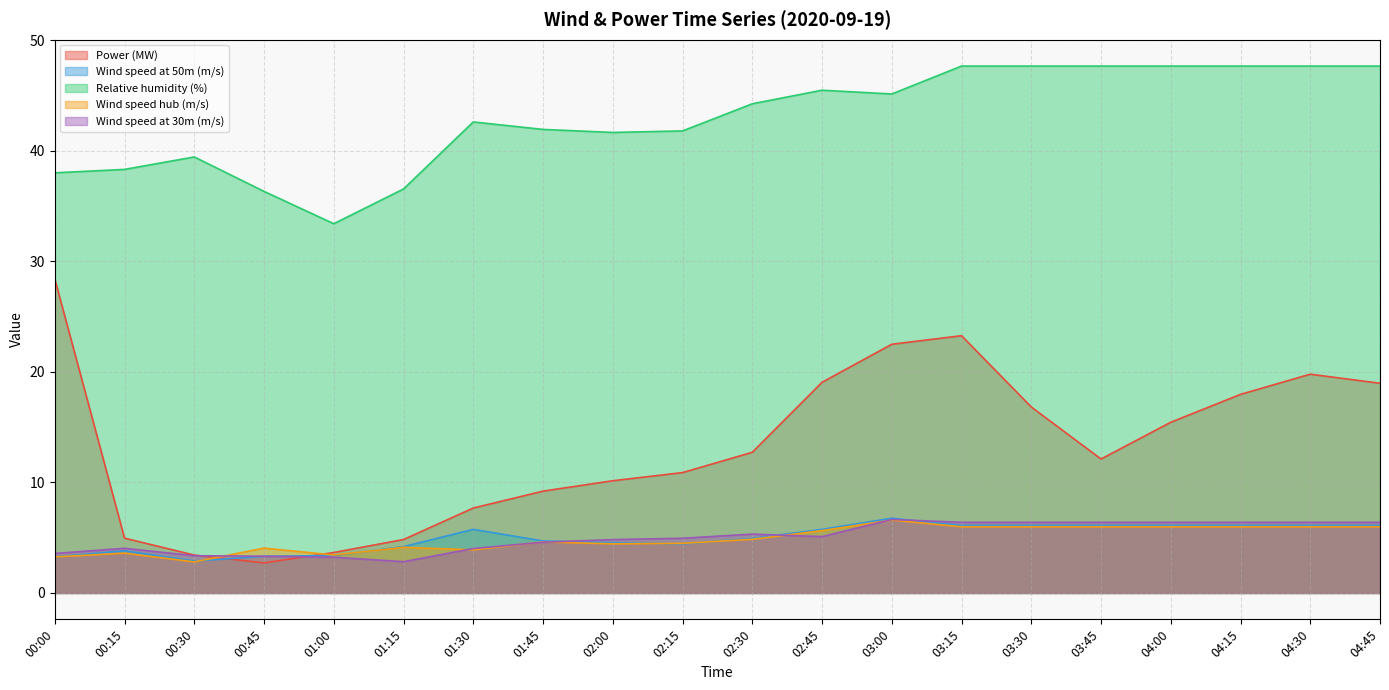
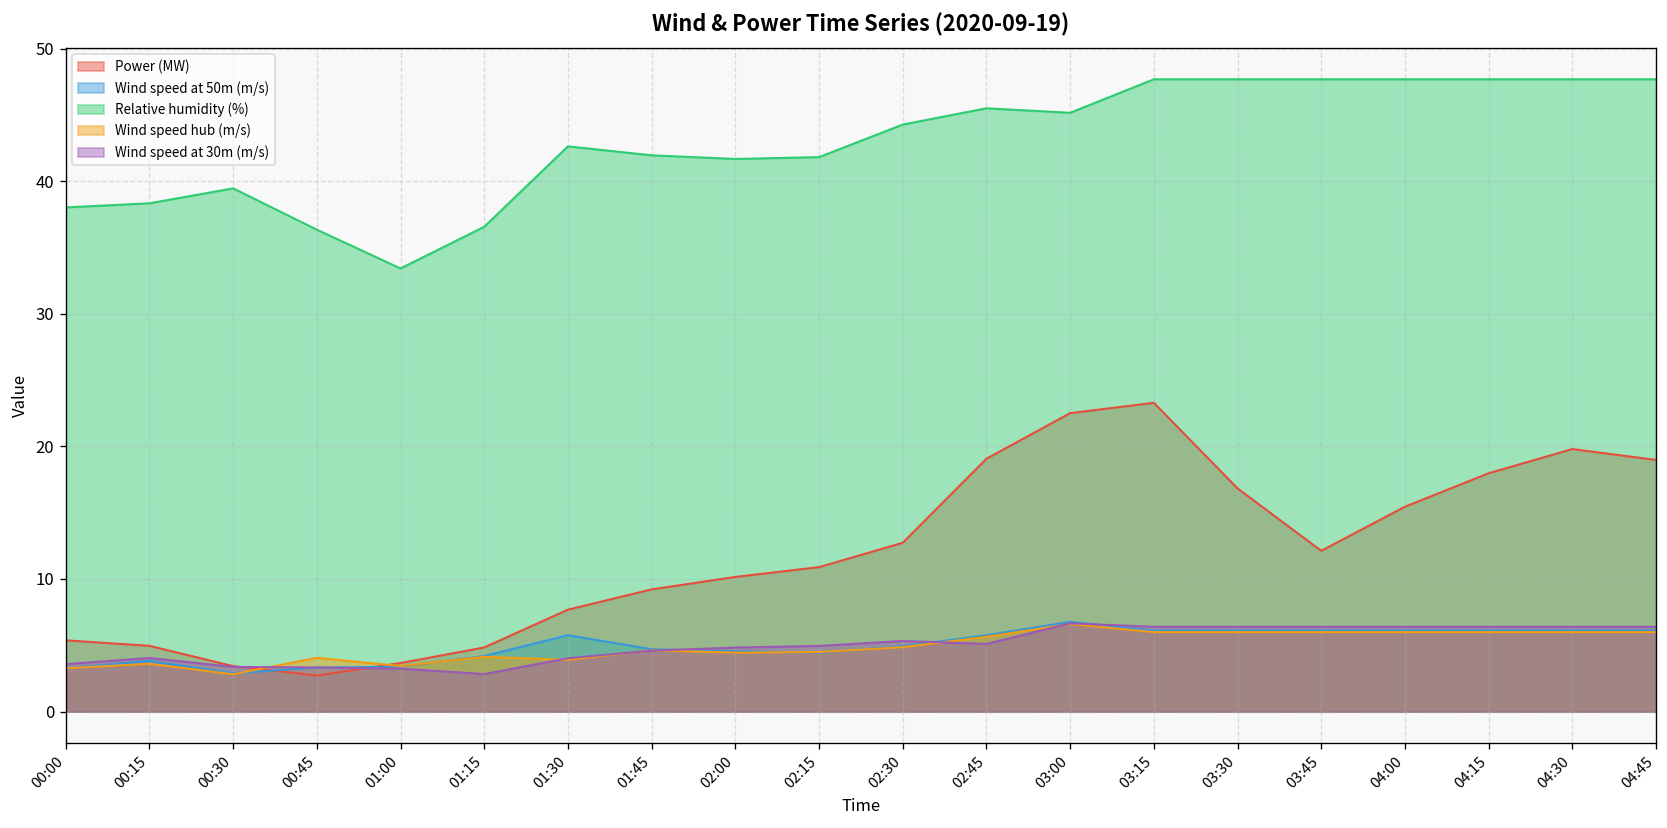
  {
    "Power (MW)": {
-     "00:00": 28.4,
+     "00:00": 5.4,
      "00:15": 5.0,
      "00:45": 2.7,
      "01:15": 4.8,
      "01:30": 7.7,
      "01:45": 9.2,
      "02:00": 10.2,
      "02:15": 10.9,
      "02:30": 12.7,
      "02:45": 19.1,
      "03:00": 22.5,
      "03:15": 23.3,
      "03:30": 16.8,
      "03:45": 12.1,
      "04:00": 15.5,
      "04:15": 18.0,
      "04:30": 19.8,
      "04:45": 19.0
    },
    "Wind speed at 50m (m/s)": {
      "01:30": 5.8
    },
    "Relative humidity (%)": {
      "00:00": 38.0,
      "00:15": 38.3,
      "00:30": 39.5,
      "00:45": 36.3,
      "01:00": 33.4,
      "01:15": 36.6,
      "01:30": 42.6,
      "01:45": 42.0,
      "02:00": 41.7,
      "02:15": 41.8,
      "02:30": 44.3,
      "02:45": 45.5,
      "03:00": 45.2,
      "03:15": 47.7,
      "03:30": 47.7,
      "03:45": 47.7,
      "04:00": 47.7,
      "04:15": 47.7,
      "04:30": 47.7,
      "04:45": 47.7
    },
    "Wind speed hub (m/s)": {
      "00:45": 4.1
    },
    "Wind speed at 30m (m/s)": {
      "00:00": 3.6,
      "01:15": 2.8,
      "02:00": 4.8,
      "02:15": 5.0,
      "02:30": 5.3,
      "02:45": 5.1,
      "03:15": 6.4,
      "03:30": 6.4,
      "03:45": 6.4,
      "04:00": 6.4,
      "04:15": 6.4,
      "04:30": 6.4,
      "04:45": 6.4
    }
  }
